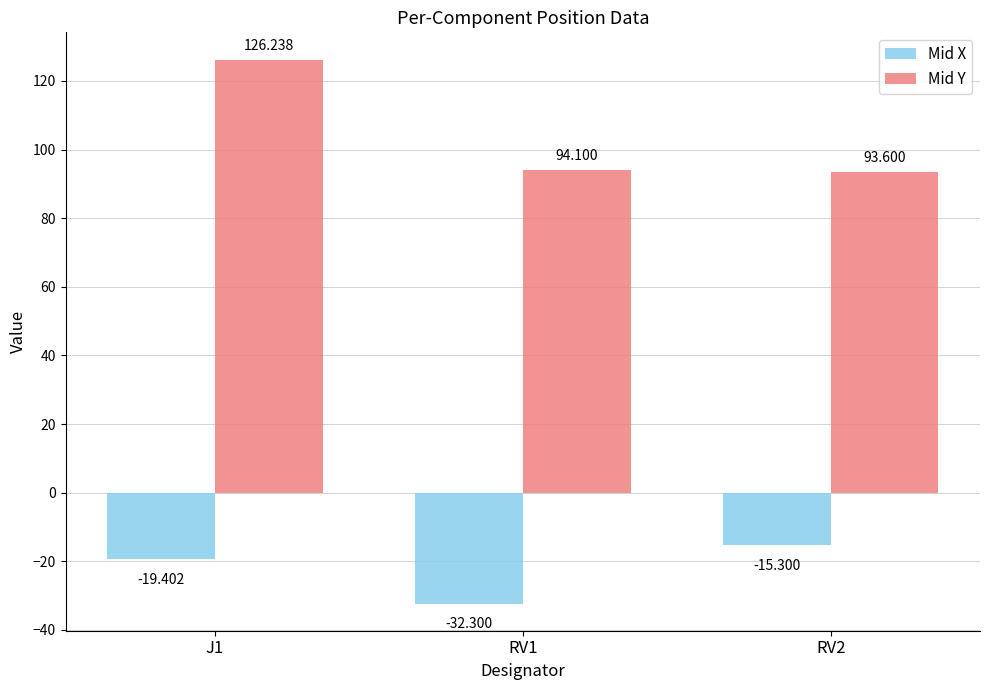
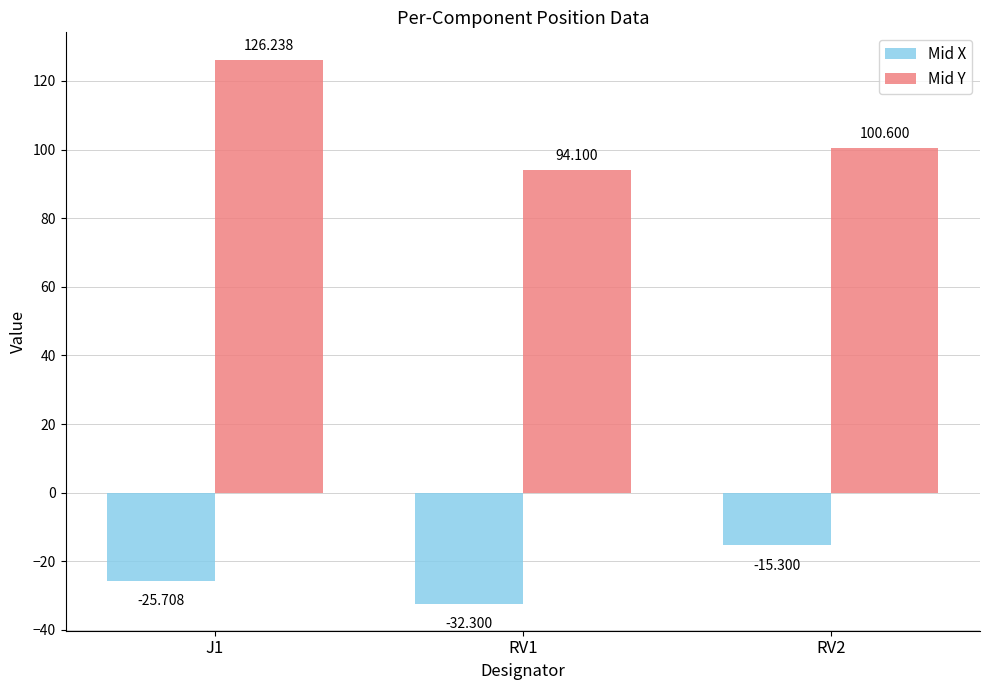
  {
    "Mid X": {
-     "J1": -19.402,
+     "J1": -25.708,
      "RV1": -32.300,
      "RV2": -15.300
    },
    "Mid Y": {
      "J1": 126.238,
      "RV1": 94.100,
-     "RV2": 93.600
+     "RV2": 100.600
    }
  }
